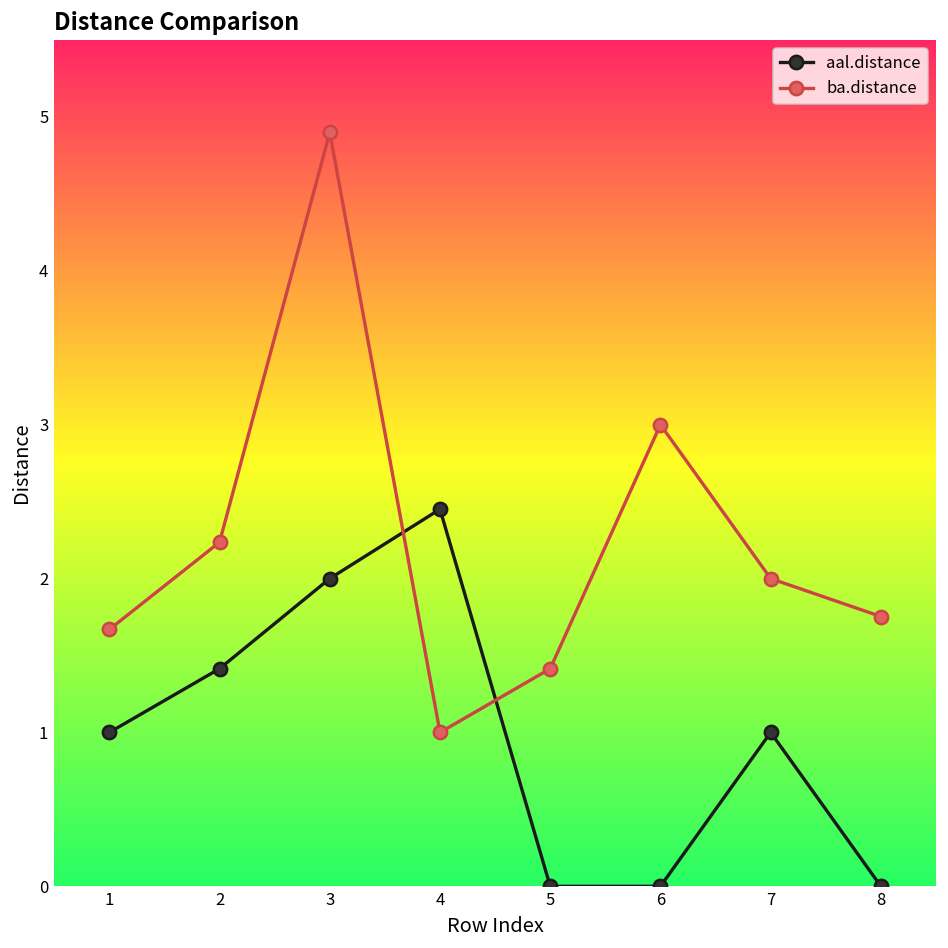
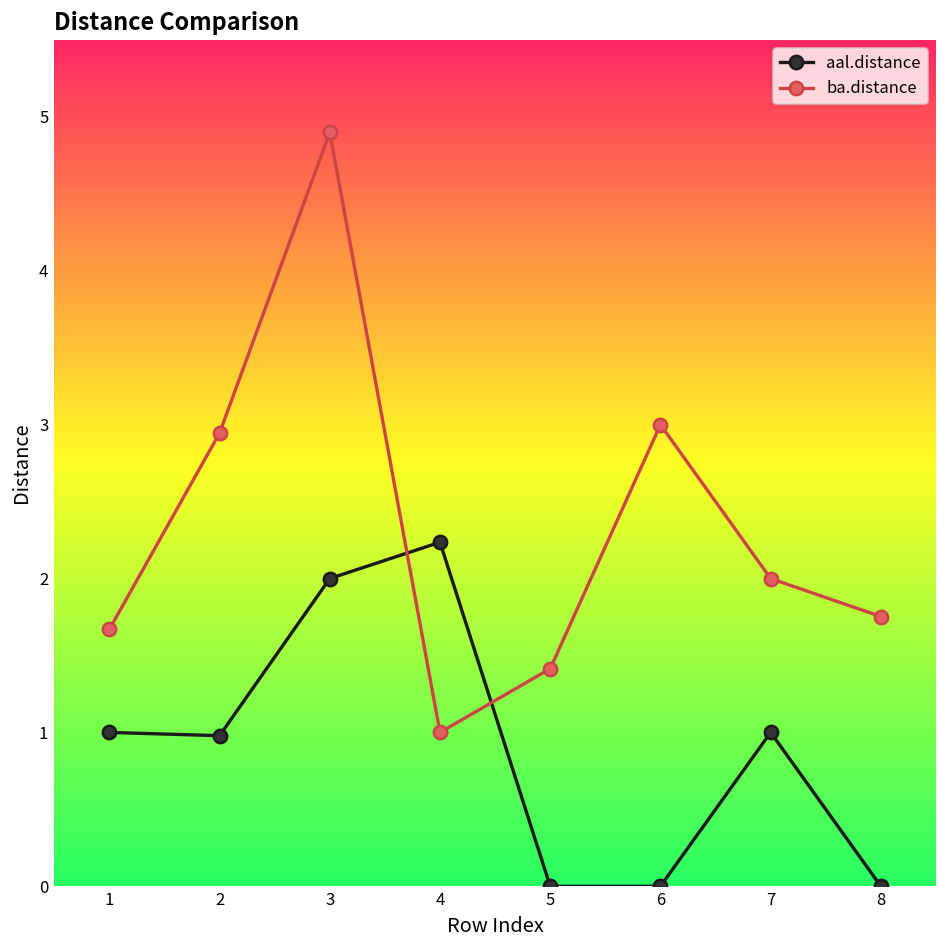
  {
    "aal.distance": {
      "1": 1.00,
-     "2": 1.41,
+     "2": 0.98,
      "3": 2.00,
-     "4": 2.45,
+     "4": 2.24,
      "5": 0.00,
      "6": 0.00,
      "7": 1.00,
      "8": 0.00
    },
    "ba.distance": {
      "1": 1.67,
-     "2": 2.24,
+     "2": 2.95,
      "3": 4.90,
      "4": 1.00,
      "5": 1.41,
      "6": 3.00,
      "7": 2.00,
      "8": 1.75
    }
  }
